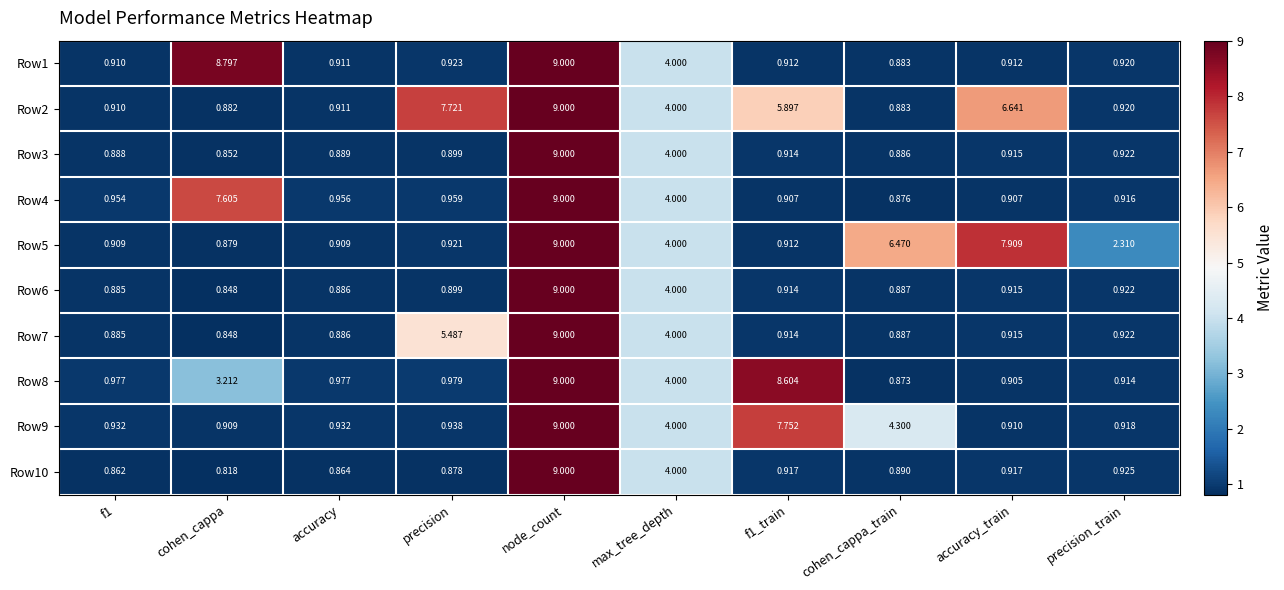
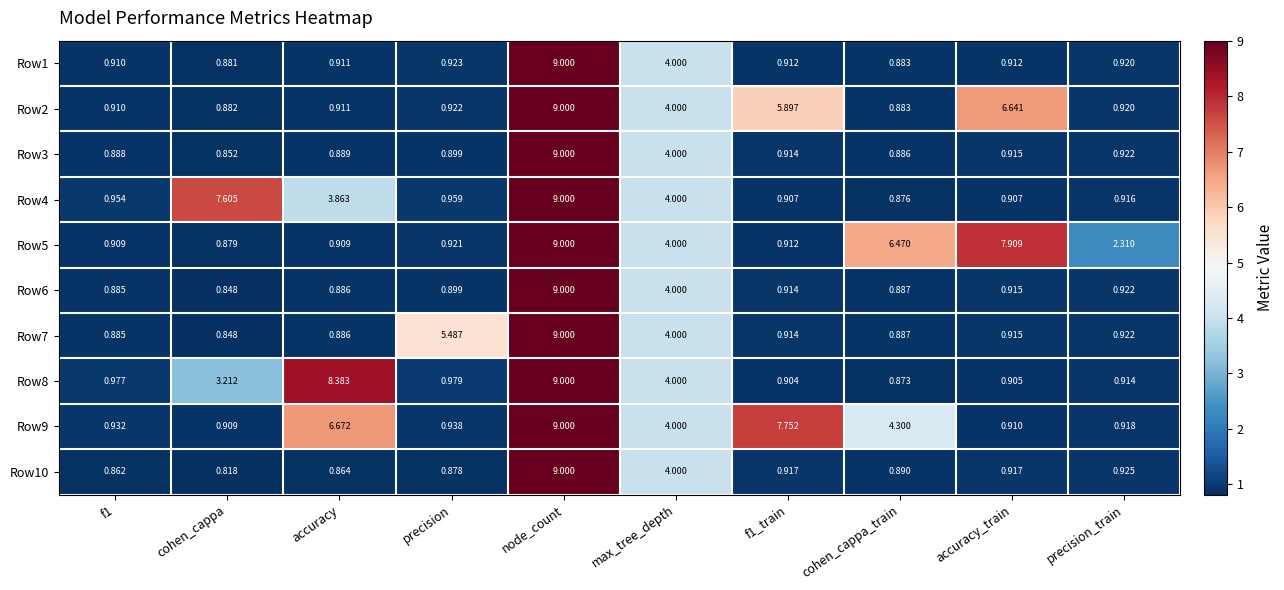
  {
    "Row1": {
      "f1": 0.910,
-     "cohen_cappa": 8.797,
+     "cohen_cappa": 0.881,
      "accuracy": 0.911,
      "precision": 0.923,
      "node_count": 9.000,
      "max_tree_depth": 4.000,
      "f1_train": 0.912,
      "cohen_cappa_train": 0.883,
      "accuracy_train": 0.912,
      "precision_train": 0.920
    },
    "Row2": {
      "f1": 0.910,
      "cohen_cappa": 0.882,
      "accuracy": 0.911,
-     "precision": 7.721,
+     "precision": 0.922,
      "node_count": 9.000,
      "max_tree_depth": 4.000,
      "f1_train": 5.897,
      "cohen_cappa_train": 0.883,
      "accuracy_train": 6.641,
      "precision_train": 0.920
    },
    "Row3": {
      "f1": 0.888,
      "cohen_cappa": 0.852,
      "accuracy": 0.889,
      "precision": 0.899,
      "node_count": 9.000,
      "max_tree_depth": 4.000,
      "f1_train": 0.914,
      "cohen_cappa_train": 0.886,
      "accuracy_train": 0.915,
      "precision_train": 0.922
    },
    "Row4": {
      "f1": 0.954,
      "cohen_cappa": 7.605,
-     "accuracy": 0.956,
+     "accuracy": 3.863,
      "precision": 0.959,
      "node_count": 9.000,
      "max_tree_depth": 4.000,
      "f1_train": 0.907,
      "cohen_cappa_train": 0.876,
      "accuracy_train": 0.907,
      "precision_train": 0.916
    },
    "Row5": {
      "f1": 0.909,
      "cohen_cappa": 0.879,
      "accuracy": 0.909,
      "precision": 0.921,
      "node_count": 9.000,
      "max_tree_depth": 4.000,
      "f1_train": 0.912,
      "cohen_cappa_train": 6.470,
      "accuracy_train": 7.909,
      "precision_train": 2.310
    },
    "Row6": {
      "f1": 0.885,
      "cohen_cappa": 0.848,
      "accuracy": 0.886,
      "precision": 0.899,
      "node_count": 9.000,
      "max_tree_depth": 4.000,
      "f1_train": 0.914,
      "cohen_cappa_train": 0.887,
      "accuracy_train": 0.915,
      "precision_train": 0.922
    },
    "Row7": {
      "f1": 0.885,
      "cohen_cappa": 0.848,
      "accuracy": 0.886,
      "precision": 5.487,
      "node_count": 9.000,
      "max_tree_depth": 4.000,
      "f1_train": 0.914,
      "cohen_cappa_train": 0.887,
      "accuracy_train": 0.915,
      "precision_train": 0.922
    },
    "Row8": {
      "f1": 0.977,
      "cohen_cappa": 3.212,
-     "accuracy": 0.977,
+     "accuracy": 8.383,
      "precision": 0.979,
      "node_count": 9.000,
      "max_tree_depth": 4.000,
-     "f1_train": 8.604,
+     "f1_train": 0.904,
      "cohen_cappa_train": 0.873,
      "accuracy_train": 0.905,
      "precision_train": 0.914
    },
    "Row9": {
      "f1": 0.932,
      "cohen_cappa": 0.909,
-     "accuracy": 0.932,
+     "accuracy": 6.672,
      "precision": 0.938,
      "node_count": 9.000,
      "max_tree_depth": 4.000,
      "f1_train": 7.752,
      "cohen_cappa_train": 4.300,
      "accuracy_train": 0.910,
      "precision_train": 0.918
    },
    "Row10": {
      "f1": 0.862,
      "cohen_cappa": 0.818,
      "accuracy": 0.864,
      "precision": 0.878,
      "node_count": 9.000,
      "max_tree_depth": 4.000,
      "f1_train": 0.917,
      "cohen_cappa_train": 0.890,
      "accuracy_train": 0.917,
      "precision_train": 0.925
    }
  }
